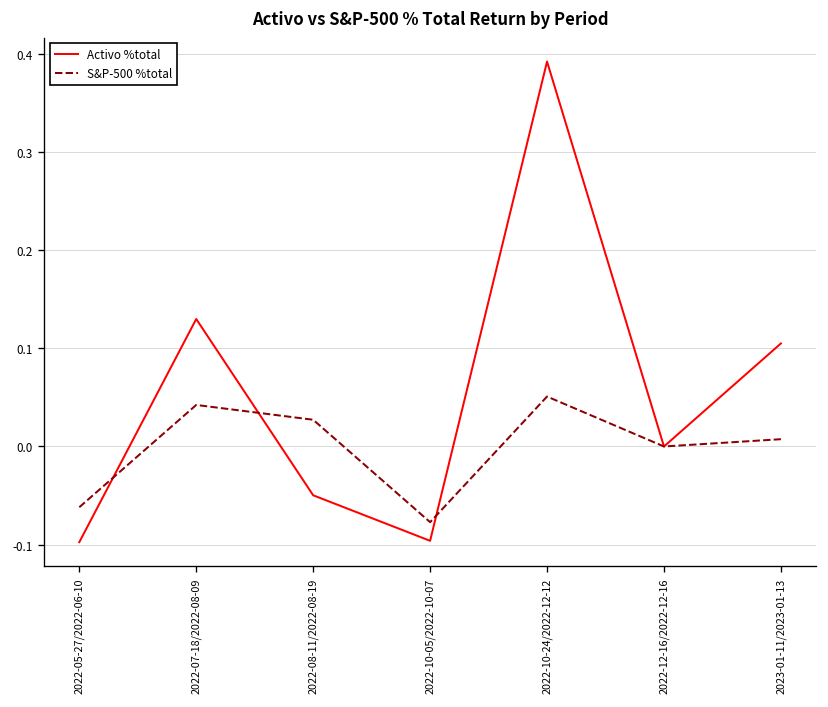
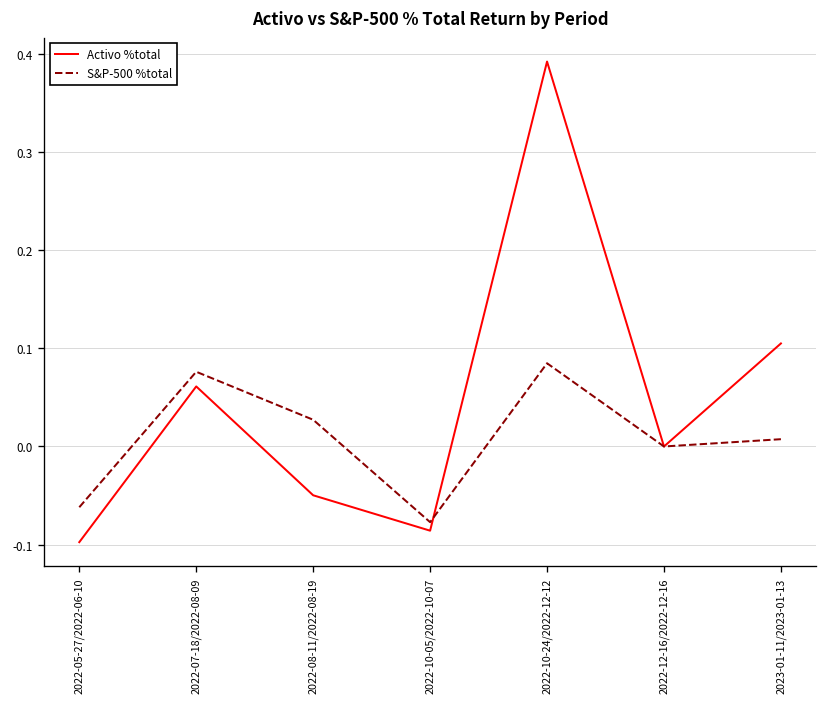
  {
    "Activo %total": {
      "2022-05-27/2022-06-10": -0.10,
-     "2022-07-18/2022-08-09": 0.13,
+     "2022-07-18/2022-08-09": 0.06,
      "2022-08-11/2022-08-19": -0.05,
-     "2022-10-05/2022-10-07": -0.10,
+     "2022-10-05/2022-10-07": -0.09,
      "2022-10-24/2022-12-12": 0.39,
      "2023-01-11/2023-01-13": 0.10
    },
    "S&P-500 %total": {
      "2022-05-27/2022-06-10": -0.06,
-     "2022-07-18/2022-08-09": 0.04,
+     "2022-07-18/2022-08-09": 0.08,
      "2022-08-11/2022-08-19": 0.03,
      "2022-10-05/2022-10-07": -0.08,
-     "2022-10-24/2022-12-12": 0.05,
+     "2022-10-24/2022-12-12": 0.08,
      "2023-01-11/2023-01-13": 0.01
    }
  }
